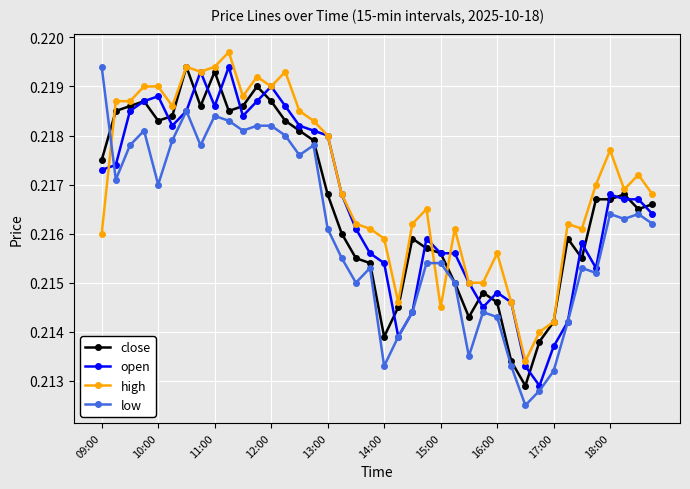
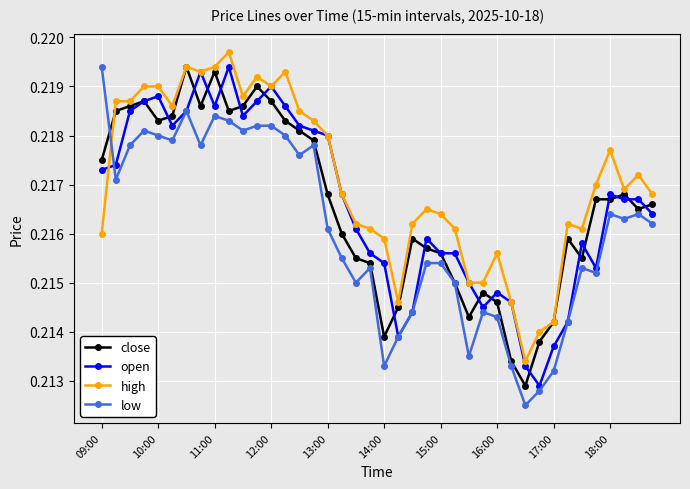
  {
    "close": {
      "09:00": 0.2175,
      "10:00": 0.2183,
      "11:00": 0.2193,
      "12:00": 0.2187,
      "13:00": 0.2168,
      "14:00": 0.2139,
      "16:00": 0.2146,
      "18:00": 0.2167
    },
    "open": {
      "09:00": 0.2173,
      "10:00": 0.2188,
      "11:00": 0.2186,
      "14:00": 0.2154,
      "16:00": 0.2148,
      "17:00": 0.2137,
      "18:00": 0.2168
    },
    "high": {
      "09:00": 0.2160,
      "10:00": 0.2190,
      "11:00": 0.2194,
      "14:00": 0.2159,
-     "15:00": 0.2145,
+     "15:00": 0.2164,
      "16:00": 0.2156,
      "18:00": 0.2177
    },
    "low": {
      "09:00": 0.2194,
-     "10:00": 0.217,
+     "10:00": 0.218,
      "11:00": 0.2184,
      "12:00": 0.2182,
      "13:00": 0.2161,
      "14:00": 0.2133,
      "15:00": 0.2154,
      "16:00": 0.2143,
      "17:00": 0.2132,
      "18:00": 0.2164
    }
  }
